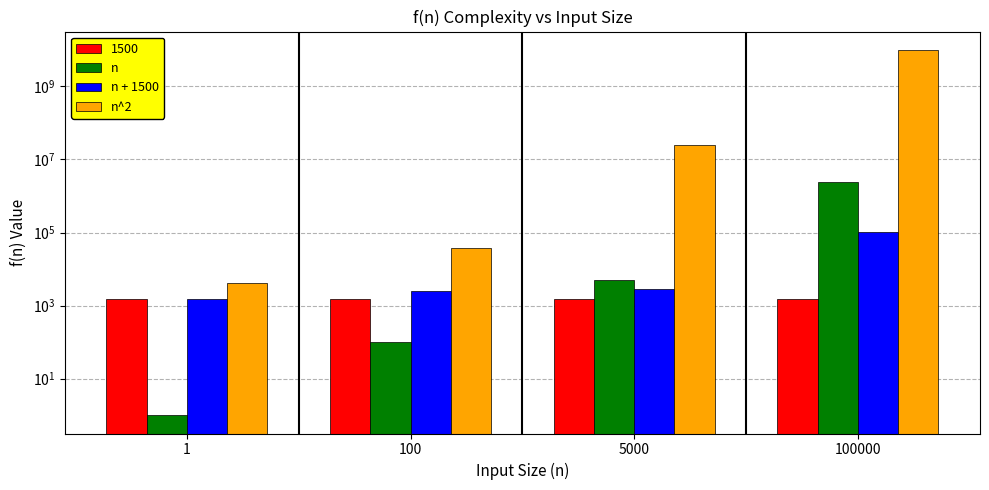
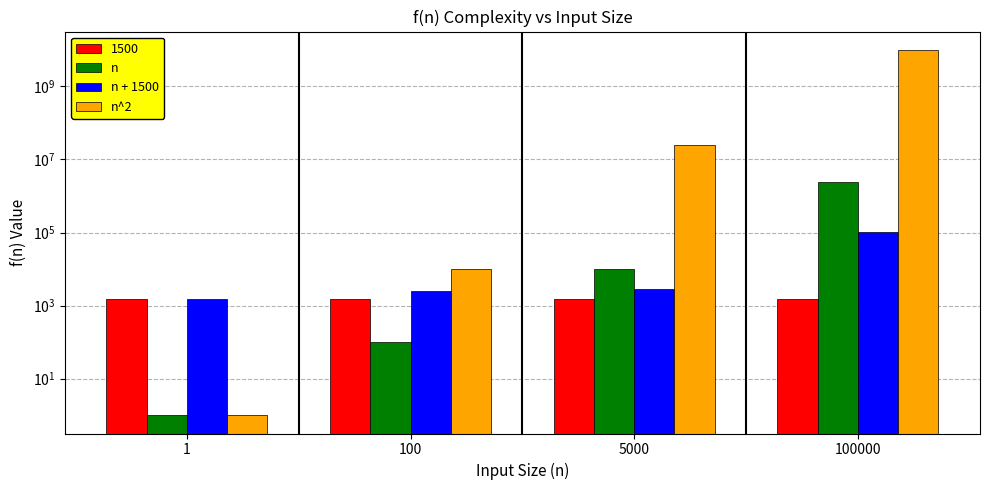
  {
    "1500": {
      "1": 1500,
      "100": 1500,
      "5000": 1500,
      "100000": 1500
    },
    "n": {
      "1": 1,
      "100": 100,
-     "5000": 5000,
+     "5000": 10000,
      "100000": 2000000
    },
    "n + 1500": {
      "1": 1500,
      "100": 3000,
      "5000": 3000,
      "100000": 100000
    },
    "n^2": {
-     "1": 4000,
-     "100": 40000,
+     "1": 1,
+     "100": 10000,
      "5000": 30000000,
      "100000": 10000000000
    }
  }
